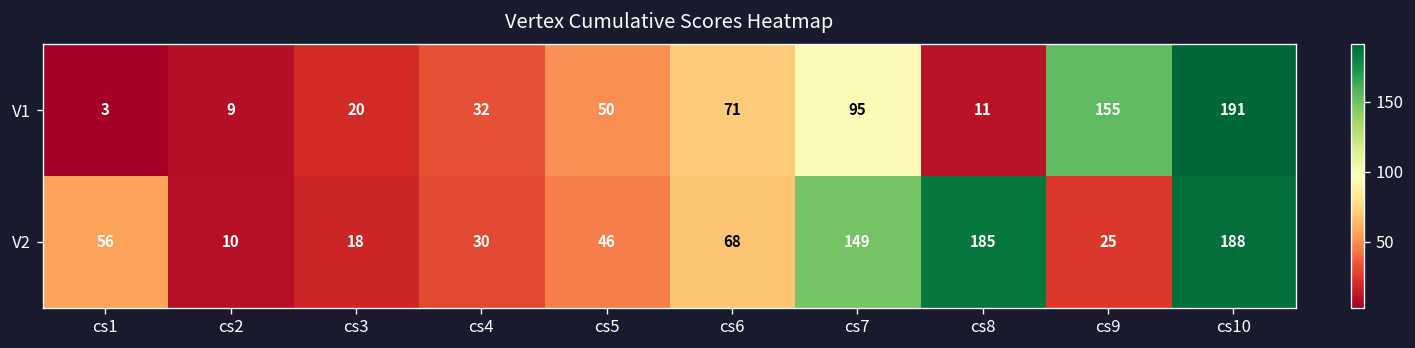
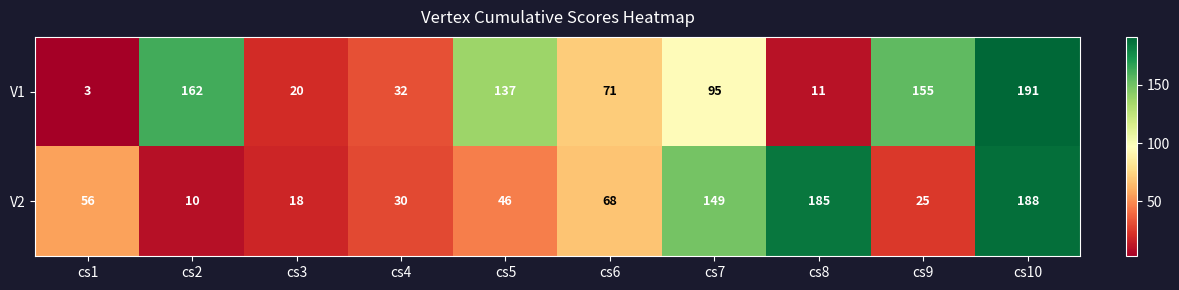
  {
    "V1": {
      "cs1": 3,
-     "cs2": 9,
+     "cs2": 162,
      "cs3": 20,
      "cs4": 32,
-     "cs5": 50,
+     "cs5": 137,
      "cs6": 71,
      "cs7": 95,
      "cs8": 11,
      "cs9": 155,
      "cs10": 191
    },
    "V2": {
      "cs1": 56,
      "cs2": 10,
      "cs3": 18,
      "cs4": 30,
      "cs5": 46,
      "cs6": 68,
      "cs7": 149,
      "cs8": 185,
      "cs9": 25,
      "cs10": 188
    }
  }
